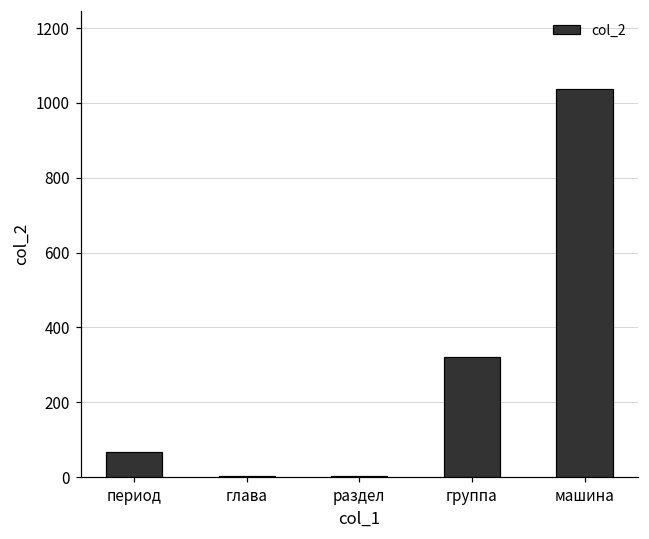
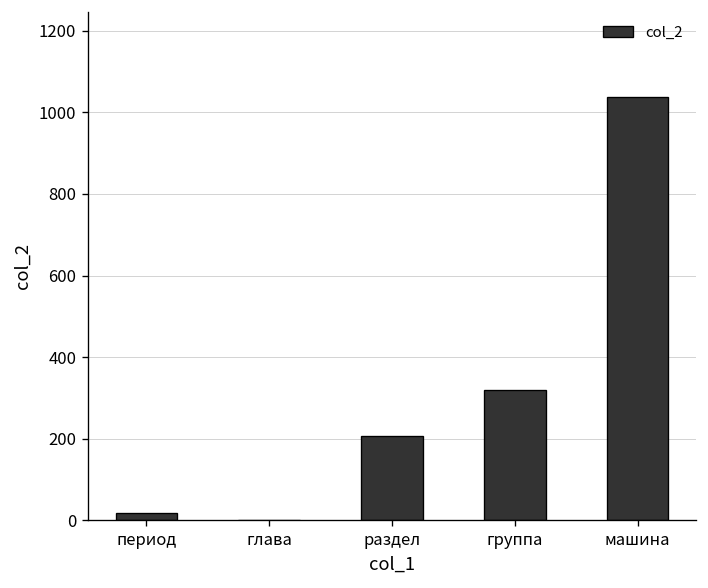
  {
-   "период": 70,
-   "раздел": 0,
+   "период": 20,
+   "раздел": 210,
    "группа": 320,
    "машина": 1040
  }
